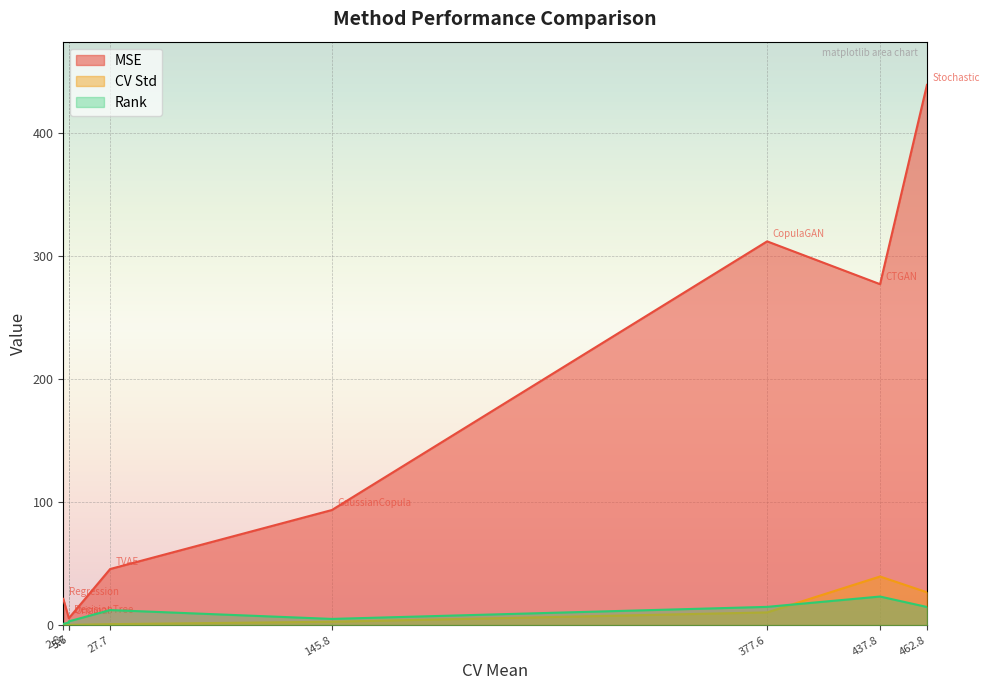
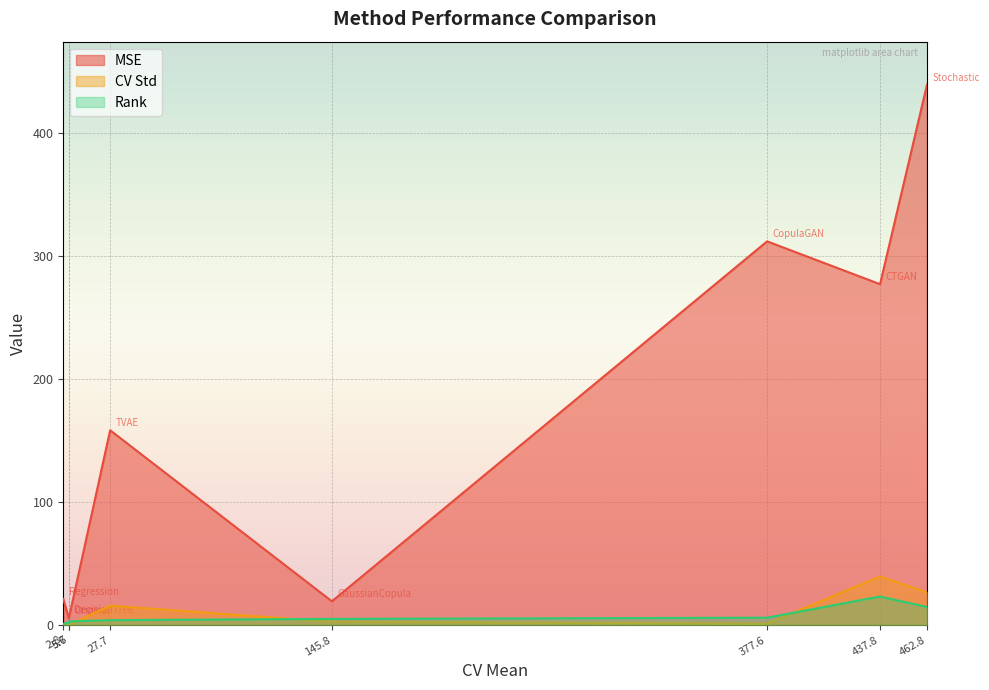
  {
    "MSE": {
      "2.8": 21,
      "5.6": 6,
      "5.7": 6,
-     "27.7": 46,
-     "145.8": 94,
+     "27.7": 158,
+     "145.8": 19,
      "377.6": 312,
      "437.8": 277,
      "462.8": 439
    },
    "CV Std": {
-     "27.7": 1,
+     "27.7": 16,
      "145.8": 3,
-     "377.6": 10,
+     "377.6": 1,
      "437.8": 40,
      "462.8": 27
    },
    "Rank": {
      "5.7": 3,
-     "27.7": 12,
+     "27.7": 4,
      "145.8": 5,
-     "377.6": 15,
+     "377.6": 6,
      "437.8": 23,
      "462.8": 15
    }
  }
